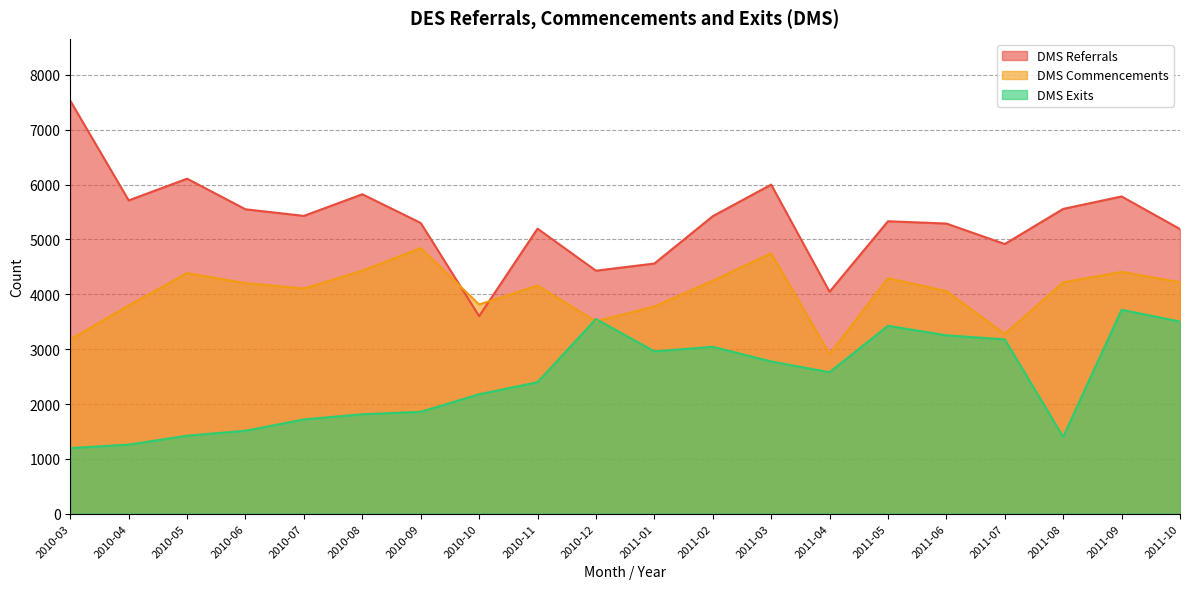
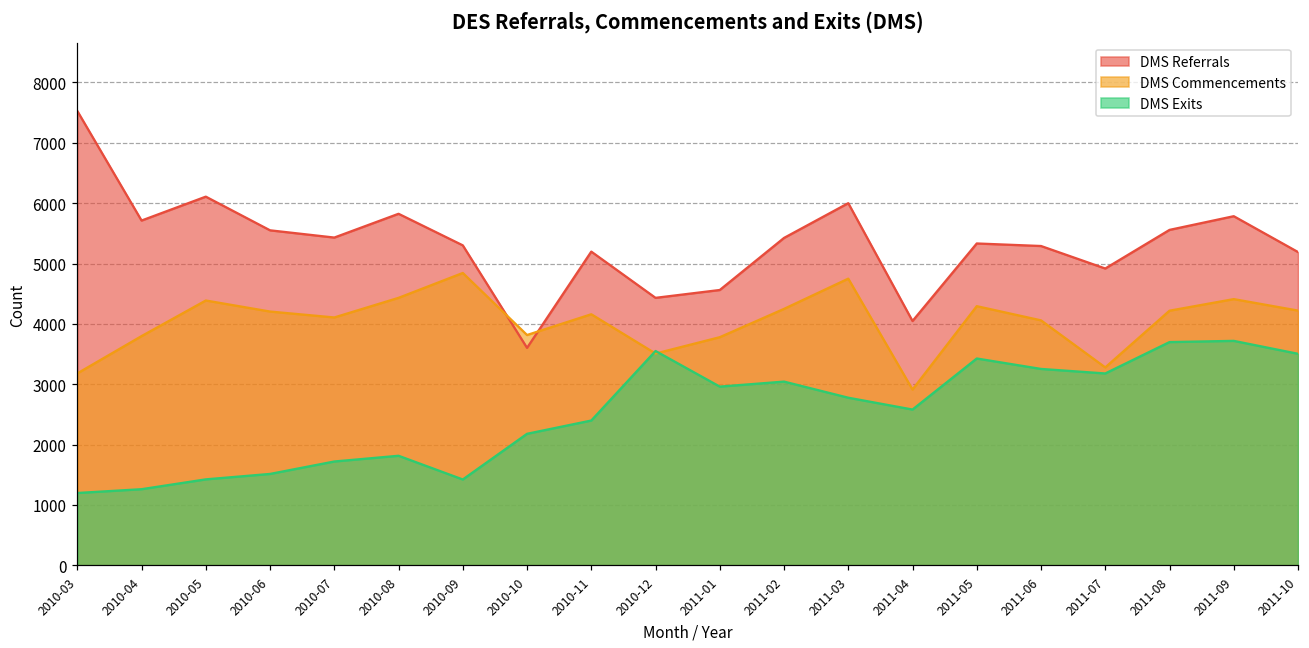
  {
    "DMS Referrals": {
      "2010-03": 7500,
      "2010-04": 5700,
      "2010-05": 6100,
      "2010-06": 5600,
      "2010-07": 5400,
      "2010-08": 5800,
      "2010-09": 5300,
      "2010-10": 3600,
      "2010-11": 5200,
      "2010-12": 4400,
      "2011-01": 4600,
      "2011-02": 5400,
      "2011-03": 6000,
      "2011-04": 4000,
      "2011-05": 5300,
      "2011-06": 5300,
      "2011-07": 4900,
      "2011-08": 5600,
      "2011-09": 5800,
      "2011-10": 5200
    },
    "DMS Commencements": {
      "2010-03": 3200,
      "2010-04": 3800,
      "2010-05": 4400,
      "2010-06": 4200,
      "2010-07": 4100,
      "2010-08": 4400,
      "2010-09": 4800,
      "2010-10": 3800,
      "2010-11": 4200,
      "2011-01": 3800,
      "2011-02": 4200,
      "2011-03": 4700,
      "2011-04": 2900,
      "2011-05": 4300,
      "2011-06": 4100,
      "2011-07": 3300,
      "2011-08": 4200,
      "2011-09": 4400,
      "2011-10": 4200
    },
    "DMS Exits": {
      "2010-03": 1200,
      "2010-04": 1300,
      "2010-05": 1400,
      "2010-06": 1500,
      "2010-07": 1700,
      "2010-08": 1800,
-     "2010-09": 1900,
+     "2010-09": 1400,
      "2010-10": 2200,
      "2010-11": 2400,
      "2011-01": 3000,
      "2011-02": 3000,
      "2011-03": 2800,
      "2011-04": 2600,
      "2011-05": 3400,
      "2011-06": 3300,
      "2011-07": 3200,
-     "2011-08": 1400,
+     "2011-08": 3700,
      "2011-09": 3700,
      "2011-10": 3500
    }
  }
